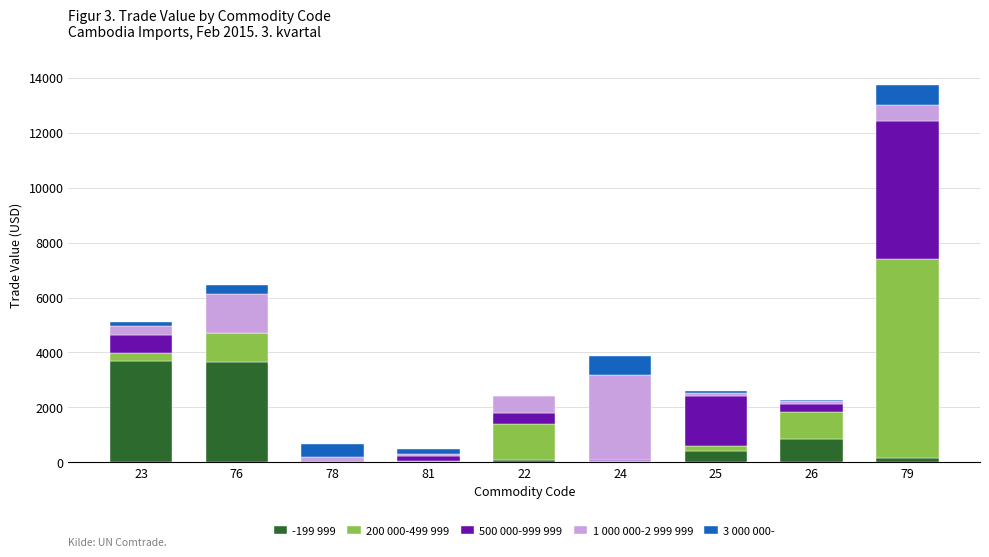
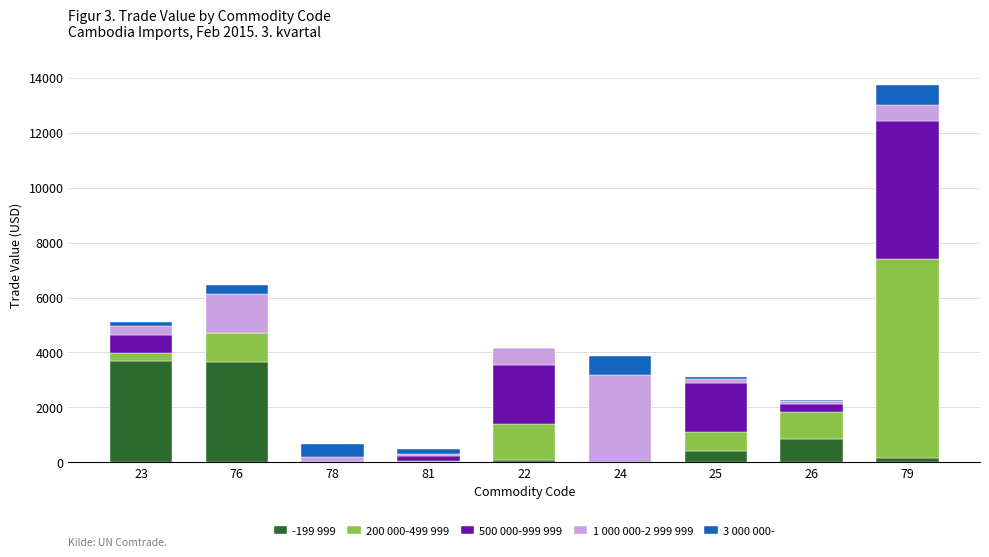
  {
    "-199 999": {
      "23": 3700,
      "76": 3700,
      "25": 400,
      "26": 800,
      "79": 100
    },
    "200 000-499 999": {
      "23": 300,
      "76": 1100,
      "22": 1300,
-     "25": 200,
+     "25": 700,
      "26": 1000,
      "79": 7300
    },
    "500 000-999 999": {
      "23": 600,
      "81": 200,
-     "22": 400,
+     "22": 2200,
      "25": 1800,
      "26": 300,
      "79": 5000
    },
    "1 000 000-2 999 999": {
      "23": 300,
      "76": 1400,
      "78": 200,
      "22": 600,
      "24": 3100,
      "25": 100,
      "26": 100,
      "79": 600
    },
    "3 000 000-": {
      "23": 100,
      "76": 300,
      "78": 500,
      "81": 200,
      "24": 700,
      "79": 700
    }
  }
